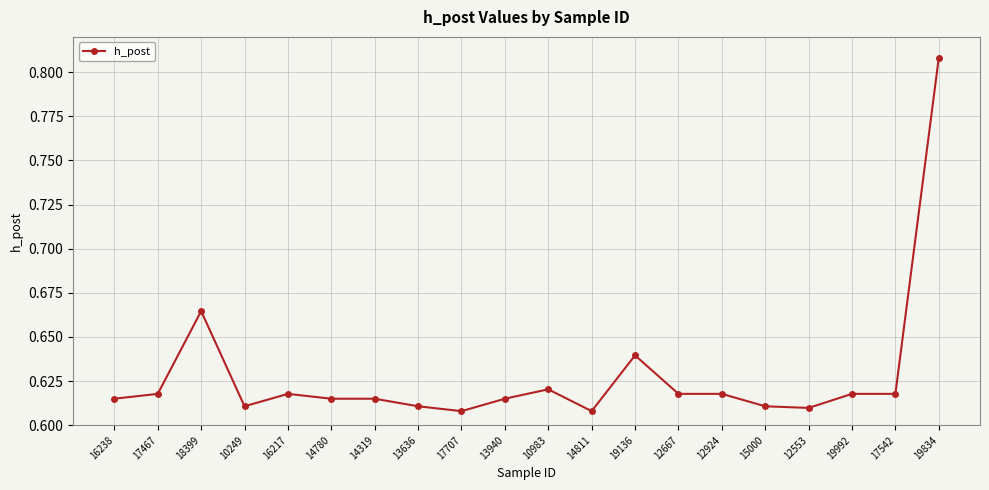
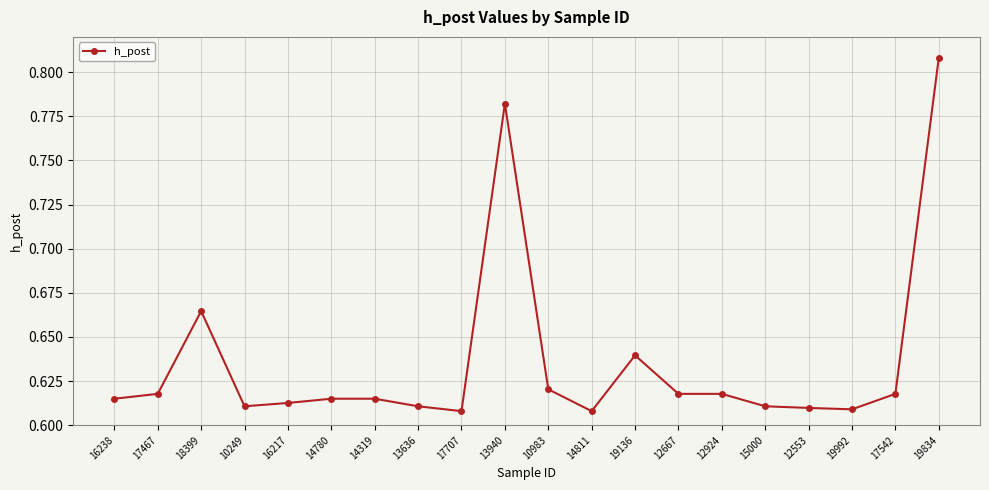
  {
    "16238": 0.615,
    "17467": 0.618,
    "18399": 0.665,
    "10249": 0.611,
-   "16217": 0.618,
+   "16217": 0.613,
    "14780": 0.615,
    "14319": 0.615,
    "13636": 0.611,
    "17707": 0.608,
-   "13940": 0.615,
+   "13940": 0.782,
    "10983": 0.620,
    "14811": 0.608,
    "19136": 0.640,
    "12667": 0.618,
    "12924": 0.618,
    "15000": 0.611,
    "12553": 0.610,
-   "19992": 0.618,
+   "19992": 0.609,
    "17542": 0.618,
    "19834": 0.808
  }
